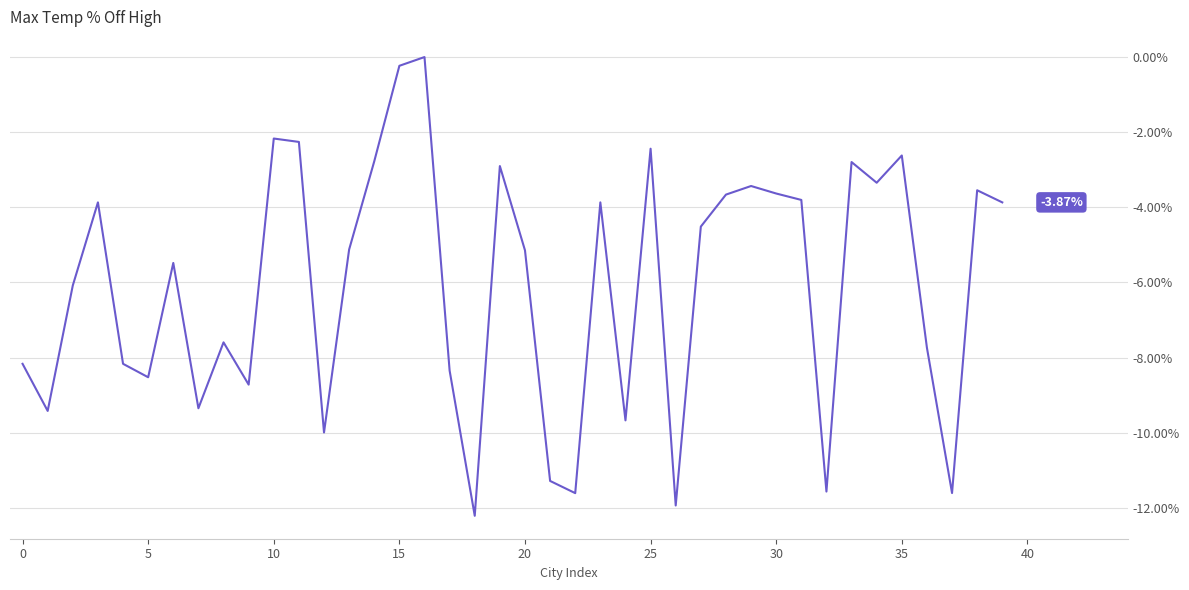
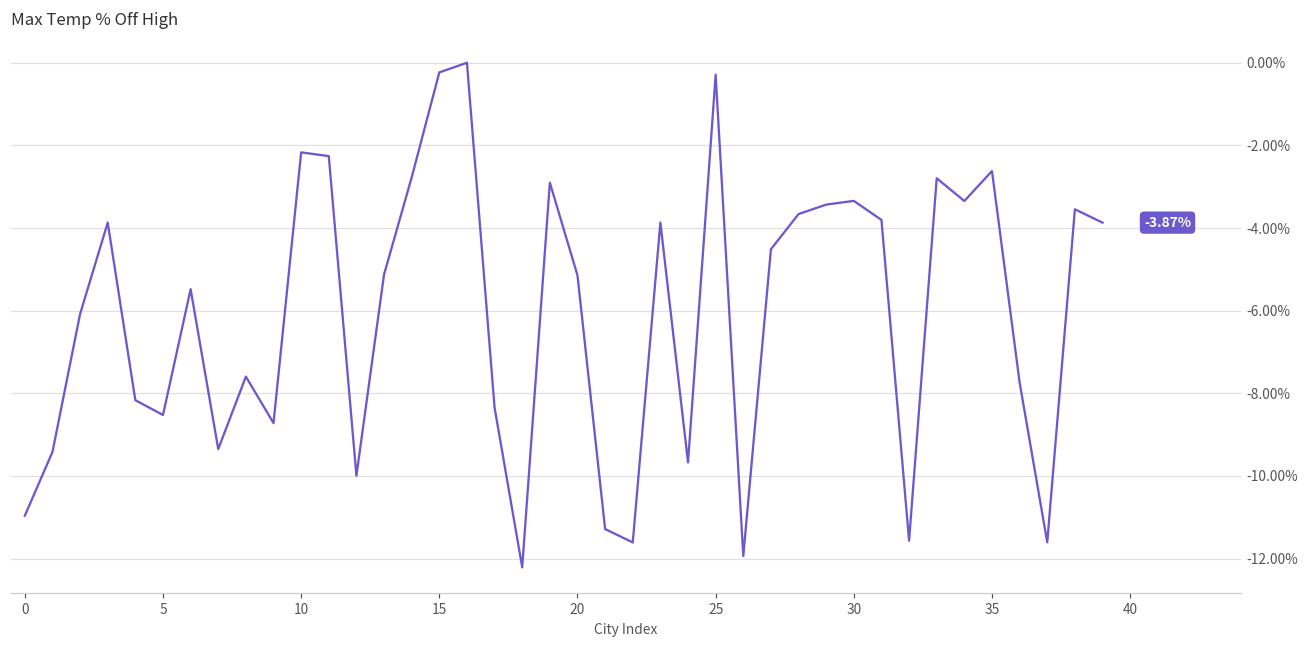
  {
-   "0": "-8.2%",
+   "0": "-11.0%",
    "5": "-8.5%",
    "10": "-2.2%",
    "15": "-0.2%",
    "20": "-5.1%",
-   "25": "-2.4%",
-   "30": "-3.6%",
+   "25": "-0.3%",
+   "30": "-3.3%",
    "35": "-2.6%"
  }
